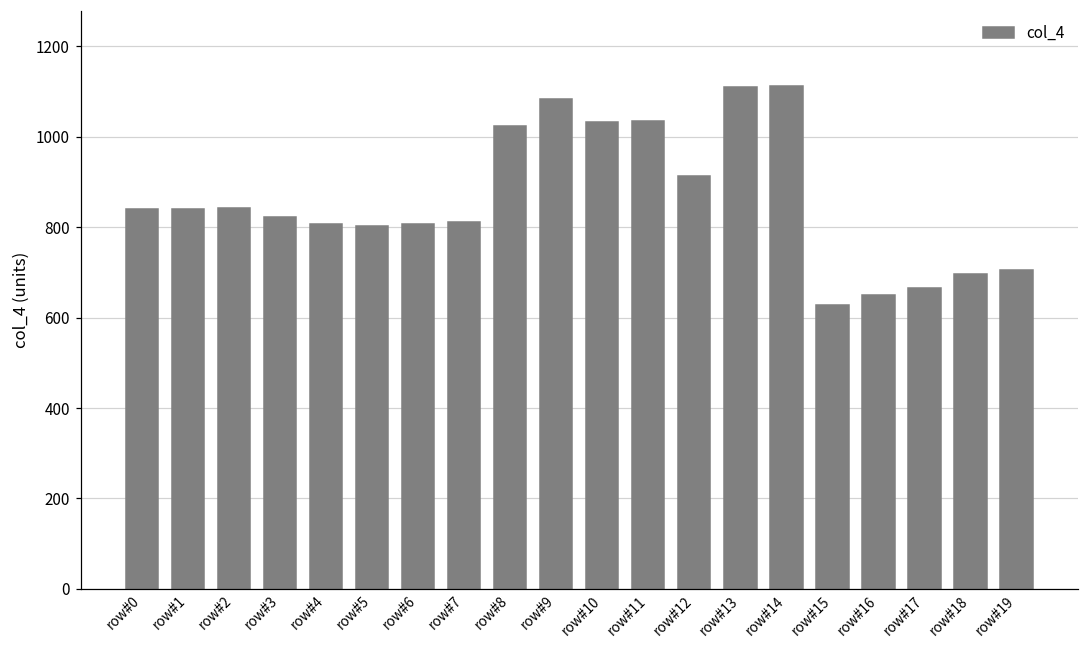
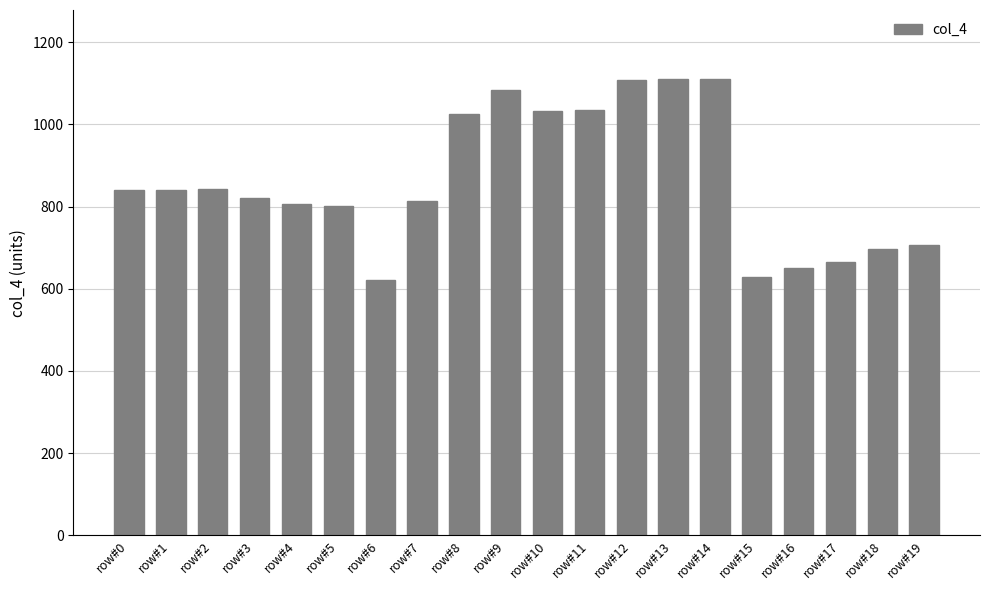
  {
    "row#0": 840,
    "row#1": 840,
    "row#2": 840,
    "row#3": 820,
    "row#4": 810,
    "row#5": 800,
-   "row#6": 810,
+   "row#6": 620,
    "row#7": 810,
    "row#8": 1030,
    "row#9": 1080,
    "row#10": 1030,
    "row#11": 1040,
-   "row#12": 910,
+   "row#12": 1110,
    "row#13": 1110,
    "row#14": 1110,
    "row#15": 630,
    "row#16": 650,
    "row#17": 670,
    "row#18": 700,
    "row#19": 710
  }
